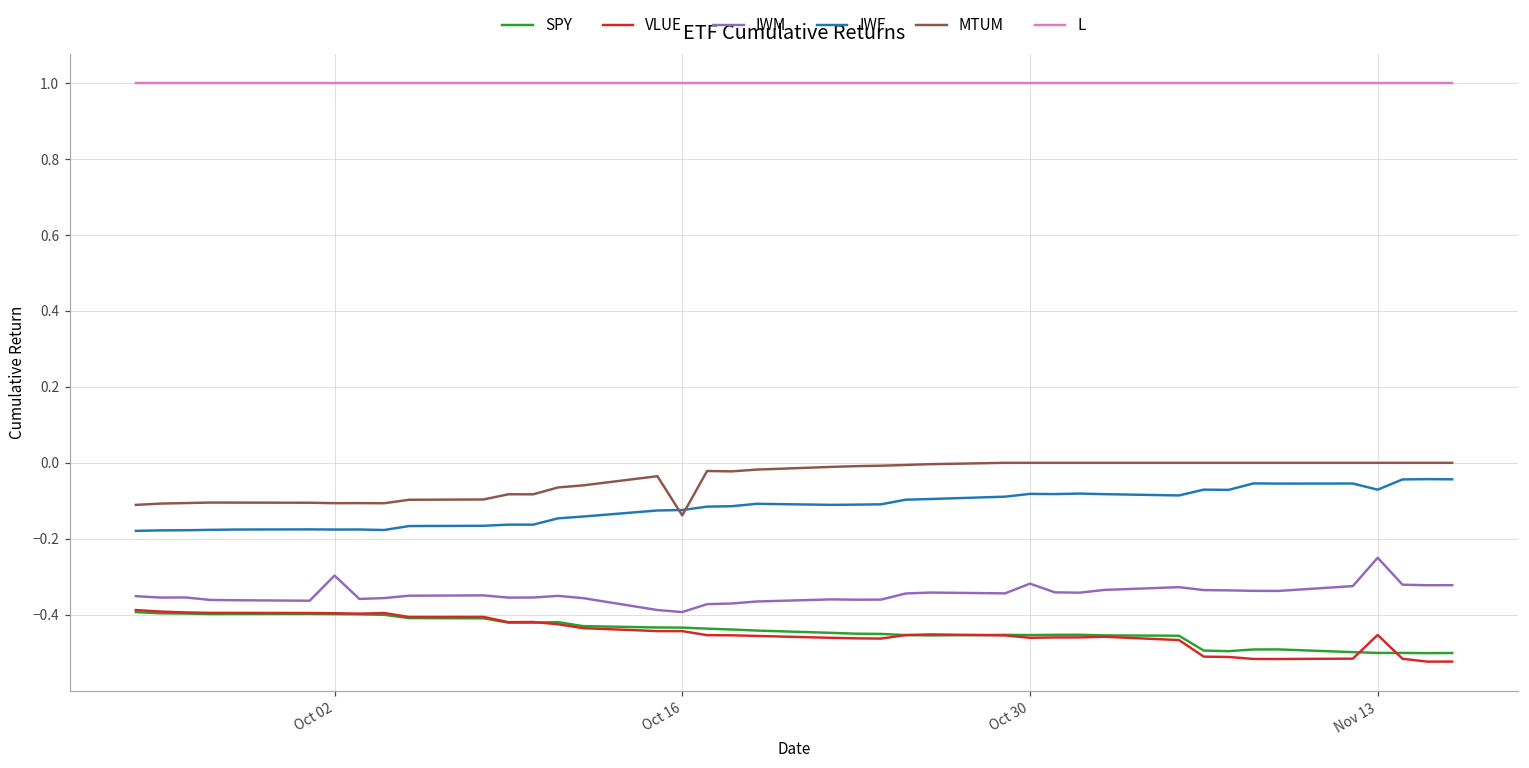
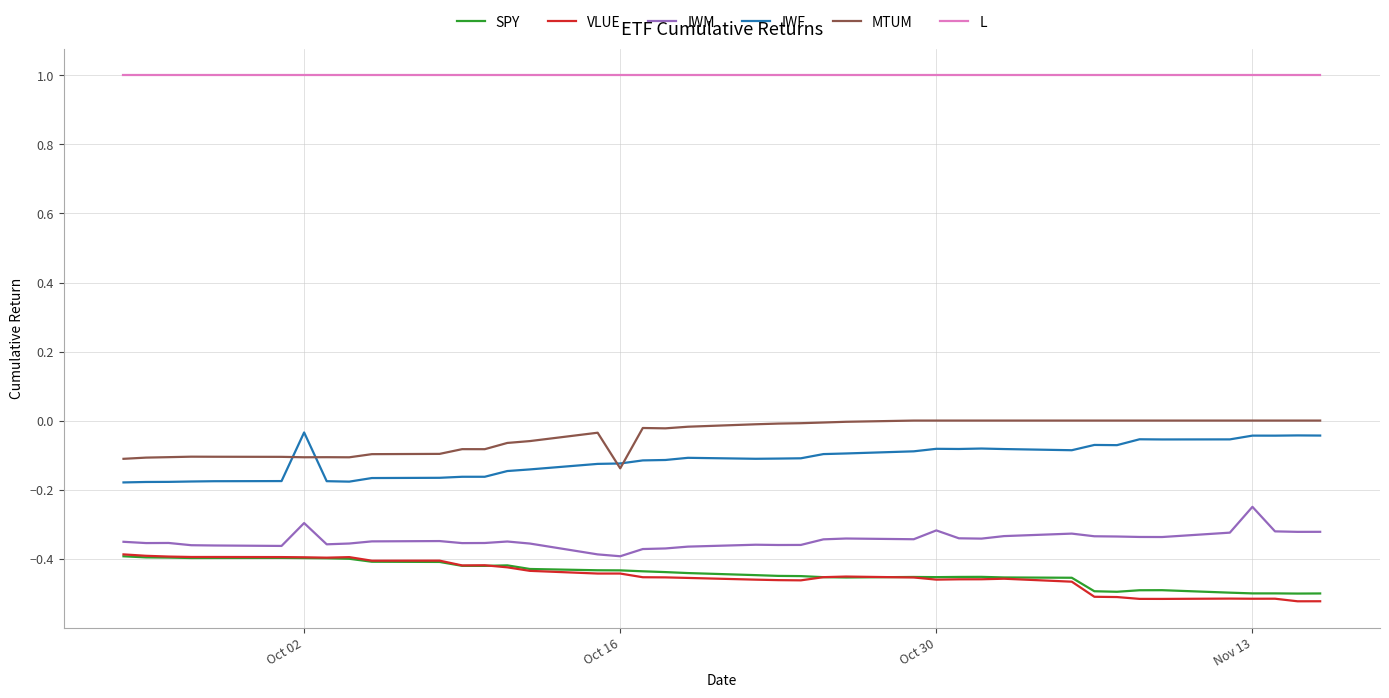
  {
    "SPY": {
      "Oct 16": -0.43,
      "Nov 13": -0.50
    },
    "VLUE": {
      "Oct 16": -0.44,
-     "Nov 13": -0.45
+     "Nov 13": -0.52
    },
    "IWM": {
      "Oct 02": -0.30,
      "Oct 16": -0.39,
      "Oct 30": -0.32,
      "Nov 13": -0.25
    },
    "IWF": {
-     "Oct 02": -0.18,
+     "Oct 02": -0.03,
      "Oct 16": -0.12,
      "Oct 30": -0.08,
-     "Nov 13": -0.07
+     "Nov 13": -0.04
    },
    "MTUM": {
      "Oct 02": -0.11,
      "Oct 16": -0.14,
      "Oct 30": 0.00,
      "Nov 13": 0.00
    },
    "L": {
      "Oct 02": 1.00,
      "Oct 16": 1.00,
      "Oct 30": 1.00,
      "Nov 13": 1.00
    }
  }
